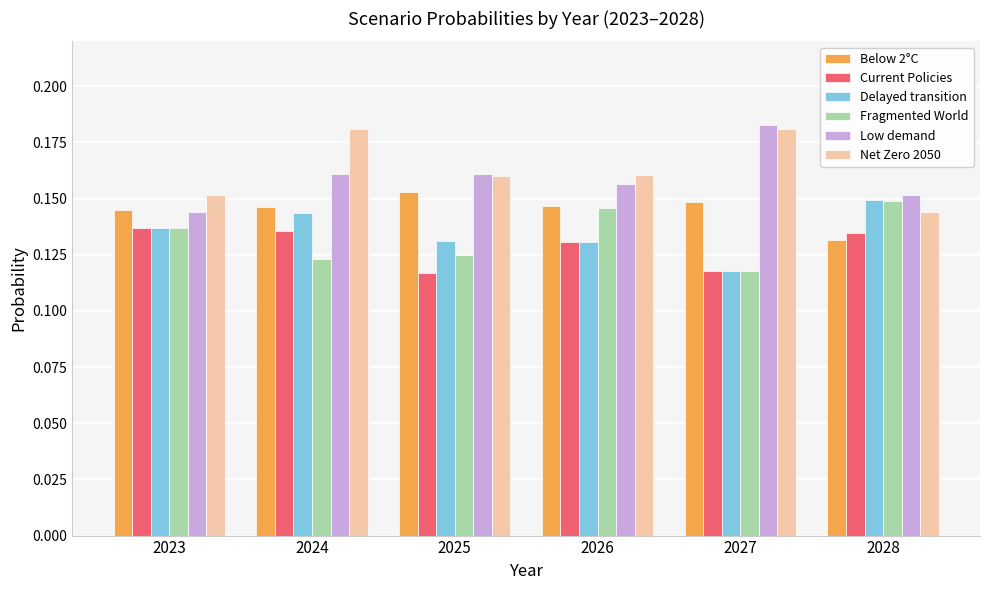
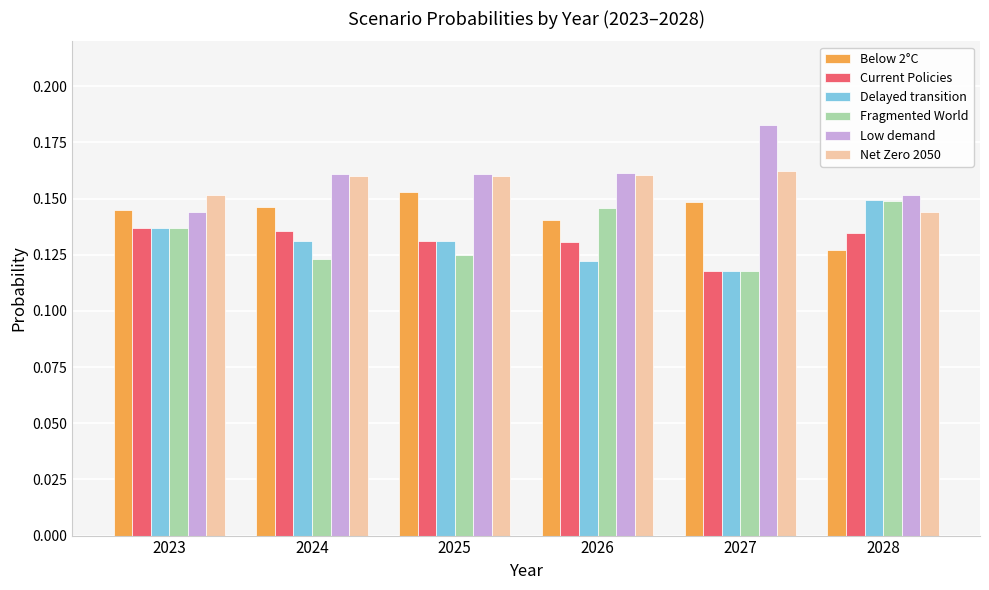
  {
    "Below 2°C": {
      "2023": 0.145,
      "2024": 0.146,
      "2025": 0.153,
-     "2026": 0.147,
+     "2026": 0.141,
      "2027": 0.148,
-     "2028": 0.132
+     "2028": 0.127
    },
    "Current Policies": {
      "2023": 0.137,
      "2024": 0.135,
-     "2025": 0.117,
+     "2025": 0.131,
      "2026": 0.131,
      "2027": 0.118,
      "2028": 0.135
    },
    "Delayed transition": {
      "2023": 0.137,
-     "2024": 0.144,
+     "2024": 0.131,
      "2025": 0.131,
-     "2026": 0.131,
+     "2026": 0.122,
      "2027": 0.118,
      "2028": 0.149
    },
    "Fragmented World": {
      "2023": 0.137,
      "2024": 0.123,
      "2025": 0.125,
      "2026": 0.146,
      "2027": 0.118,
      "2028": 0.149
    },
    "Low demand": {
      "2023": 0.144,
      "2024": 0.161,
      "2025": 0.161,
-     "2026": 0.156,
+     "2026": 0.161,
      "2027": 0.183,
      "2028": 0.152
    },
    "Net Zero 2050": {
      "2023": 0.152,
-     "2024": 0.181,
+     "2024": 0.160,
      "2025": 0.160,
      "2026": 0.161,
-     "2027": 0.181,
+     "2027": 0.162,
      "2028": 0.144
    }
  }
